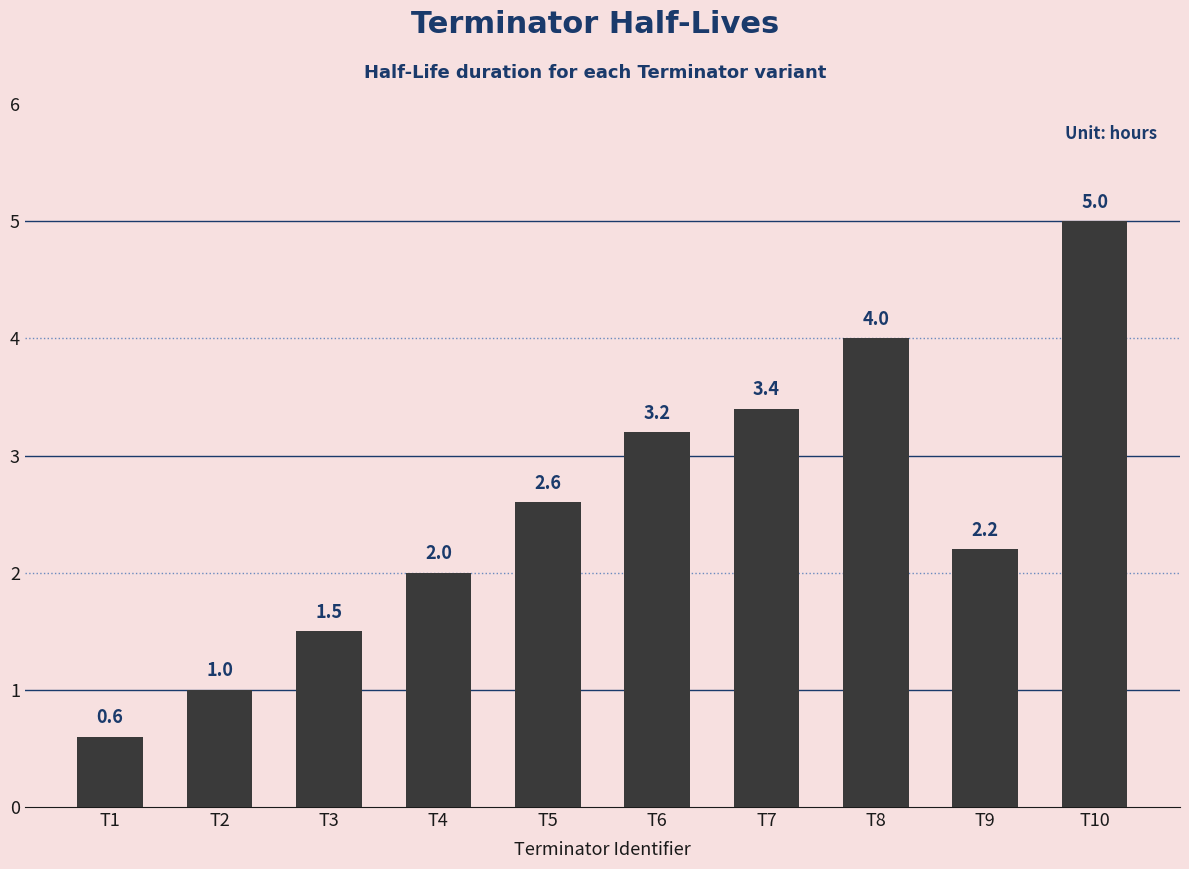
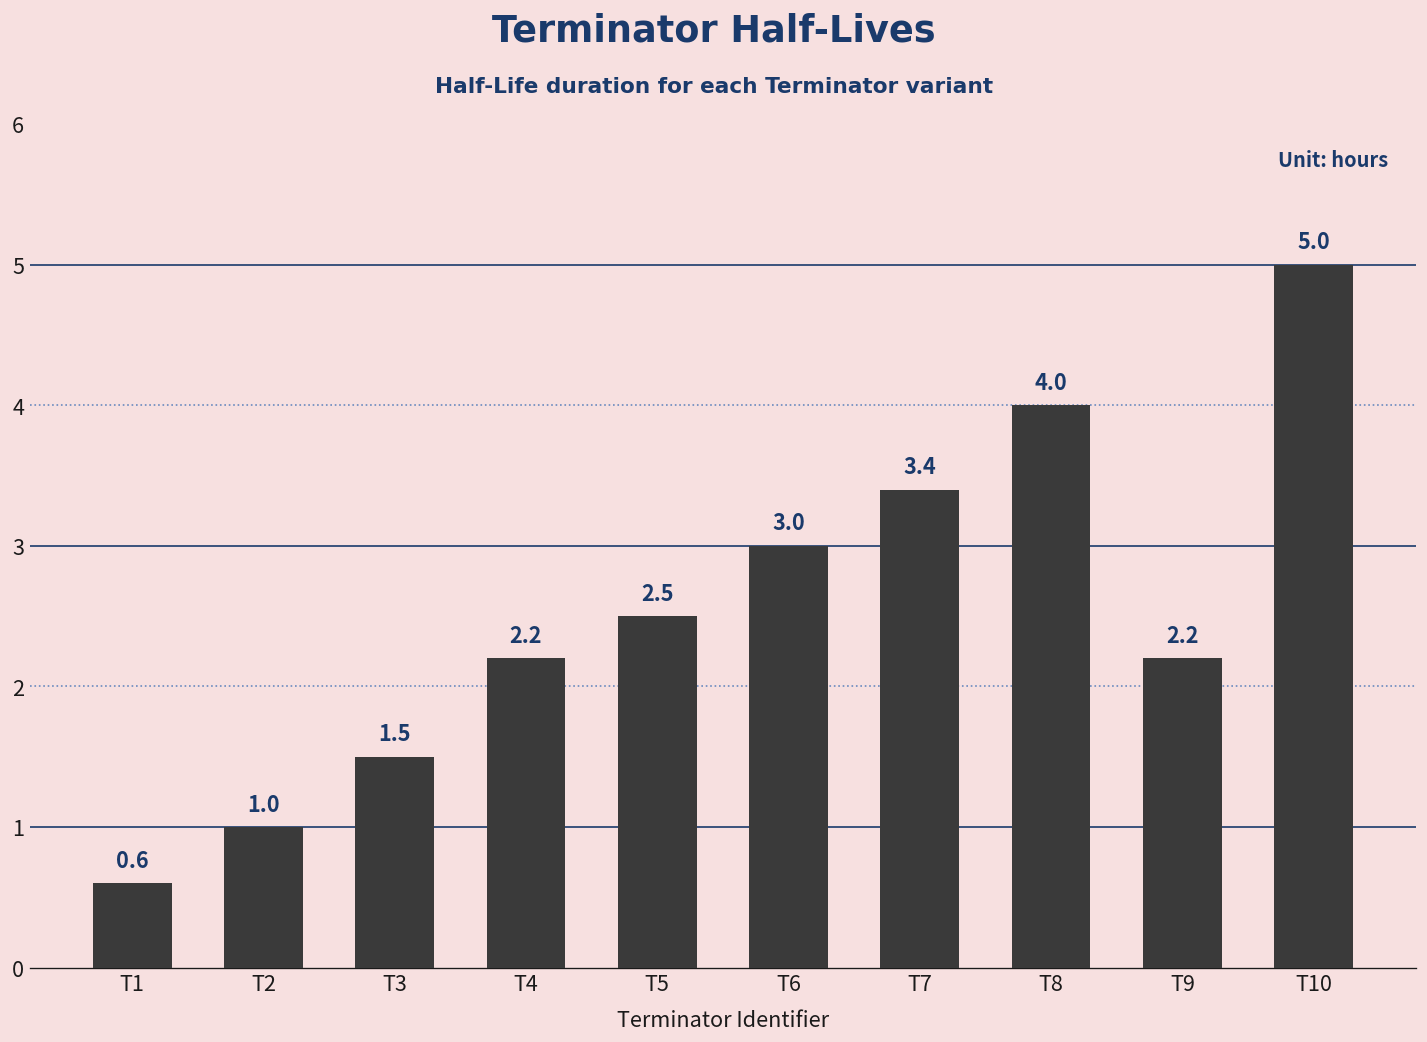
  {
    "T1": 0.6,
    "T2": 1.0,
    "T3": 1.5,
-   "T4": 2.0,
-   "T5": 2.6,
-   "T6": 3.2,
+   "T4": 2.2,
+   "T5": 2.5,
+   "T6": 3.0,
    "T7": 3.4,
    "T8": 4.0,
    "T9": 2.2,
    "T10": 5.0
  }
